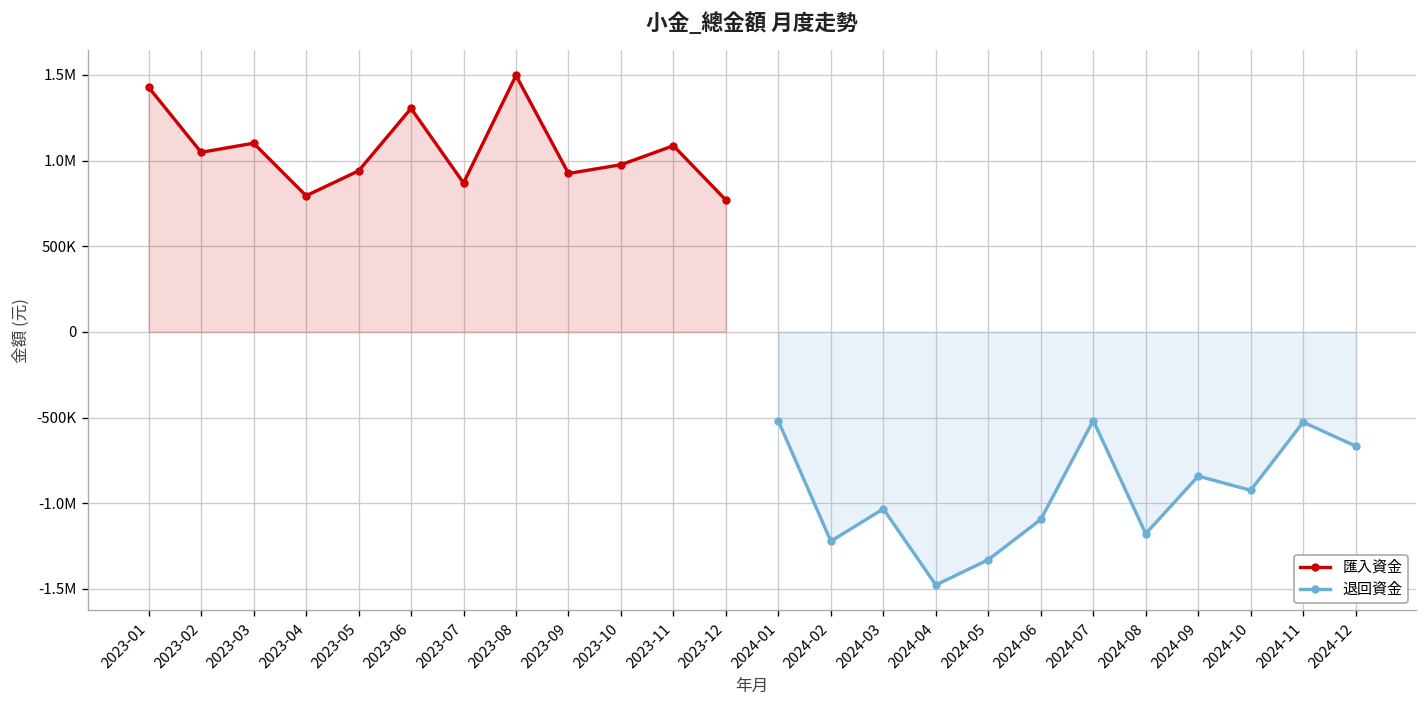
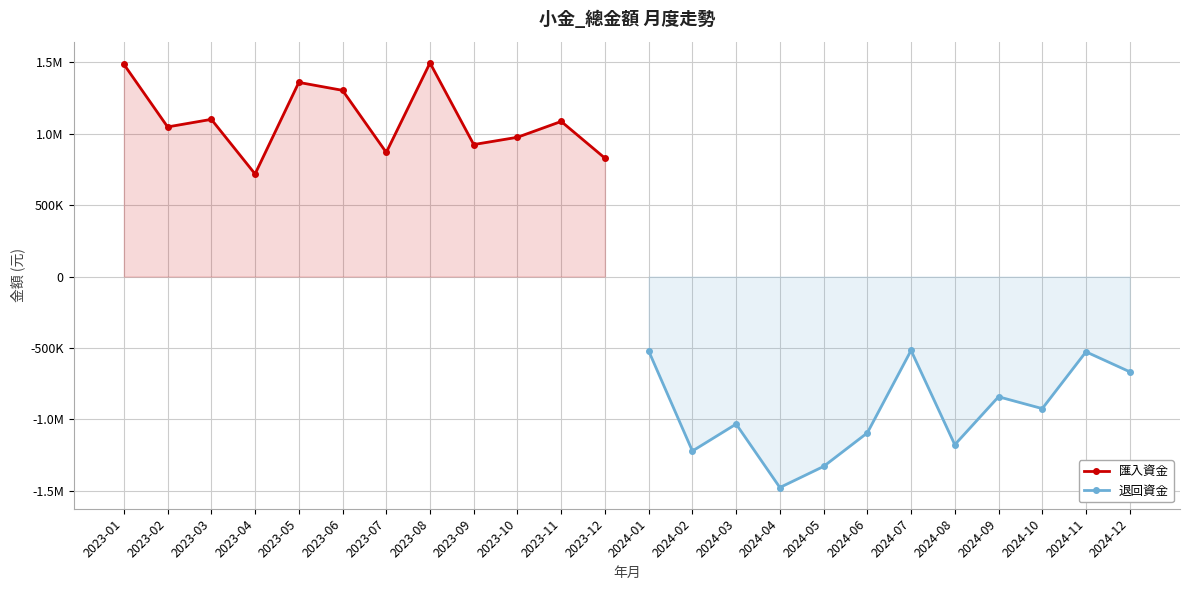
  {
    "匯入資金": {
-     "2023-01": 1430000,
+     "2023-01": 1490000,
      "2023-02": 1050000,
      "2023-03": 1100000,
-     "2023-04": 790000,
-     "2023-05": 940000,
+     "2023-04": 720000,
+     "2023-05": 1360000,
      "2023-06": 1300000,
      "2023-07": 870000,
      "2023-08": 1500000,
      "2023-09": 920000,
      "2023-10": 980000,
      "2023-11": 1090000,
-     "2023-12": 770000
+     "2023-12": 830000
    }
  }
